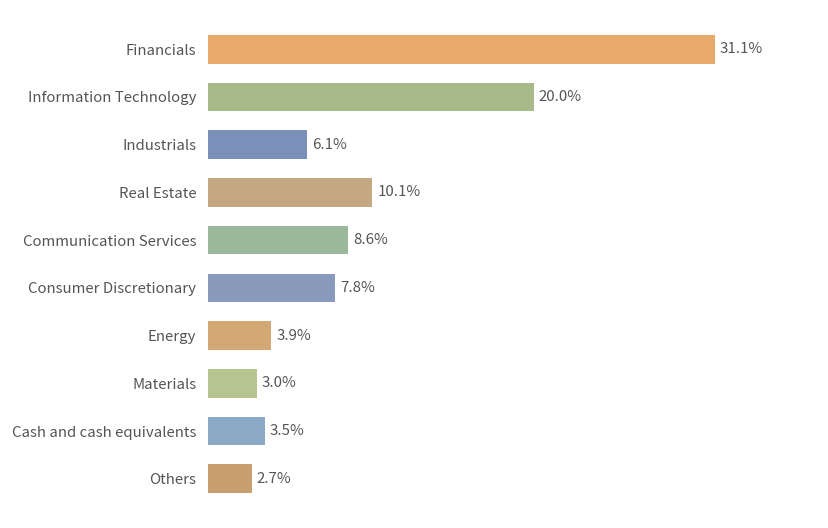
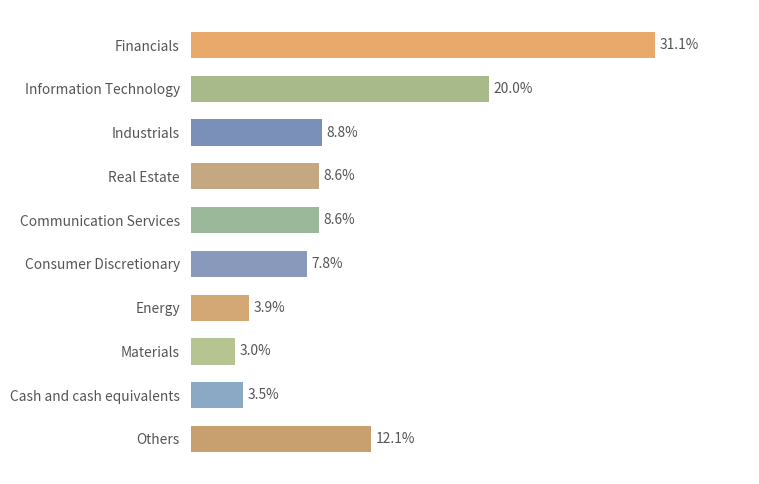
  {
    "Financials": "31.1%",
    "Information Technology": "20.0%",
-   "Industrials": "6.1%",
-   "Real Estate": "10.1%",
+   "Industrials": "8.8%",
+   "Real Estate": "8.6%",
    "Communication Services": "8.6%",
    "Consumer Discretionary": "7.8%",
    "Energy": "3.9%",
    "Materials": "3.0%",
    "Cash and cash equivalents": "3.5%",
-   "Others": "2.7%"
+   "Others": "12.1%"
  }
